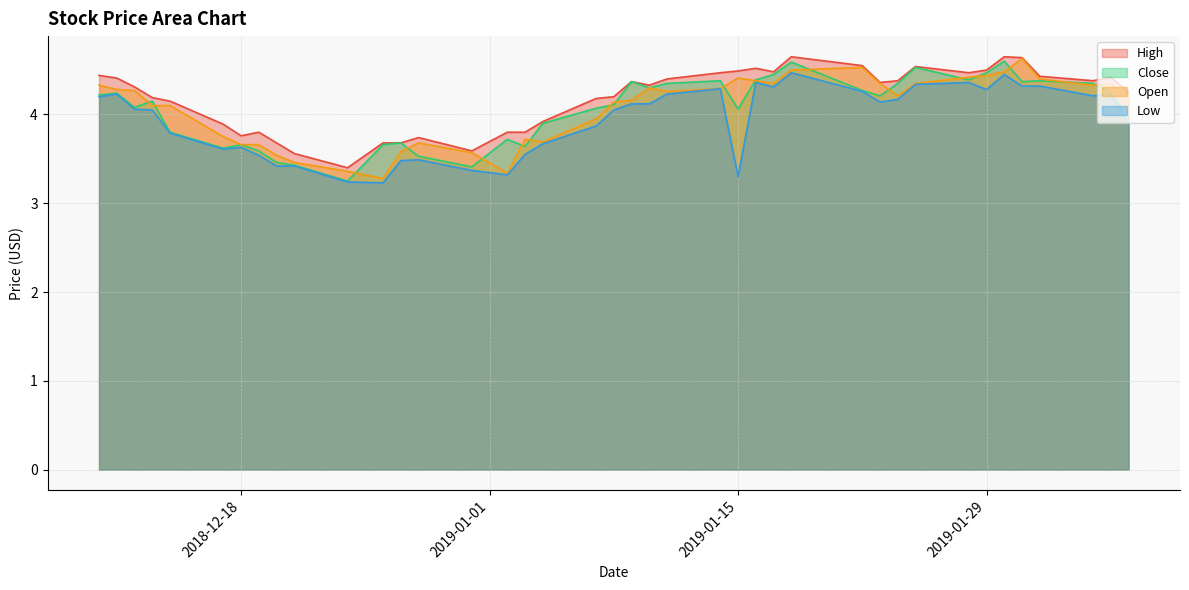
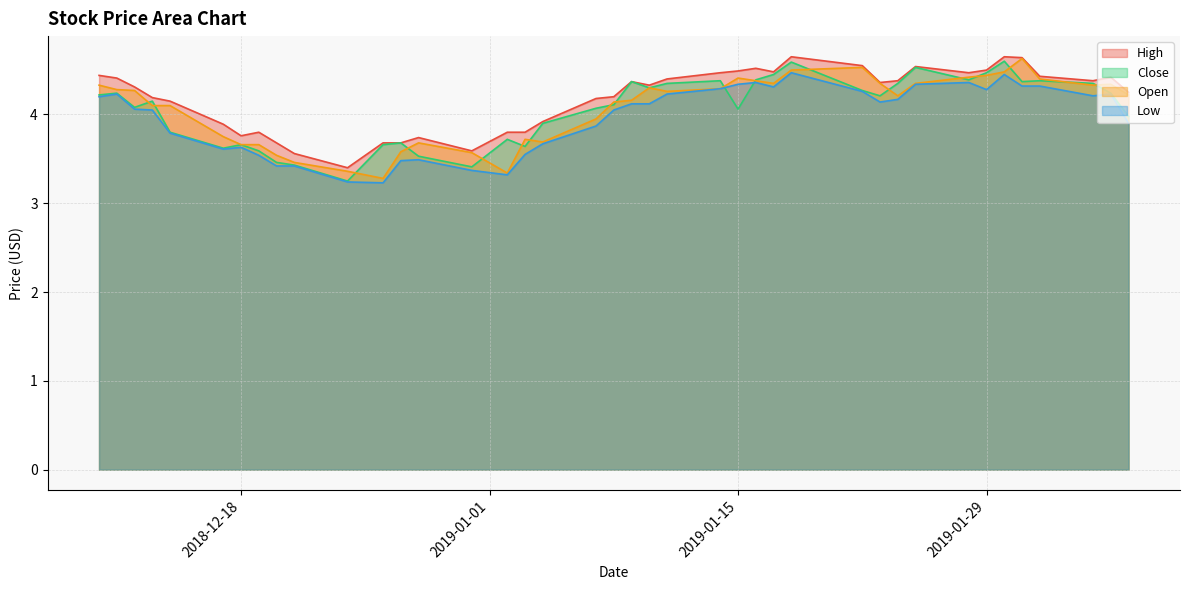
  {
    "Close": {
      "2019-01-15": 4.1,
      "2019-01-29": 4.5
    },
    "Low": {
      "2018-12-18": 3.6,
-     "2019-01-15": 3.3,
+     "2019-01-15": 4.3,
      "2019-01-29": 4.3
    }
  }
